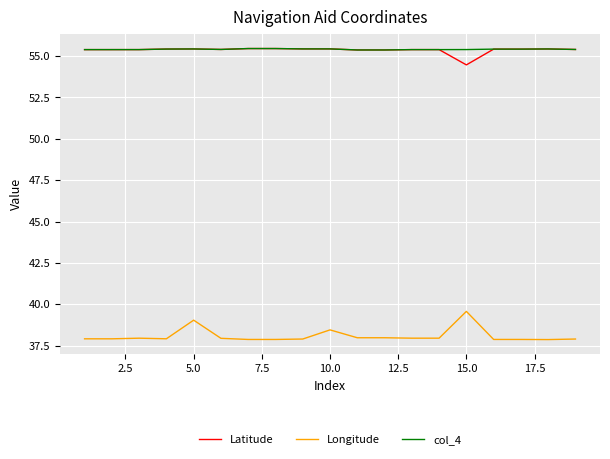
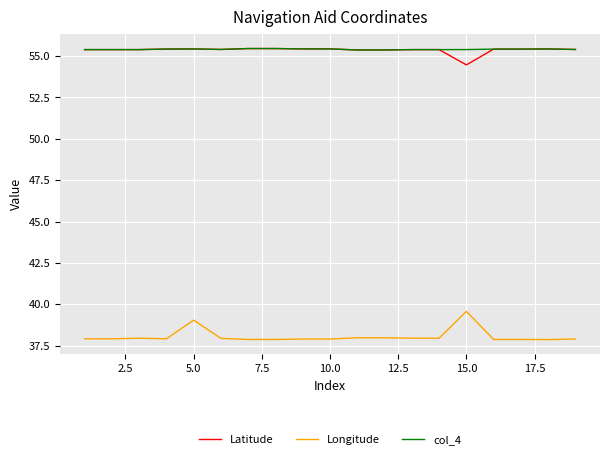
  {
    "Latitude": {
      "15.0": 54.5
    },
    "Longitude": {
      "5.0": 39.0,
-     "10.0": 38.5,
+     "10.0": 37.9,
      "15.0": 39.6
    },
    "col_4": {
      "15.0": 55.4
    }
  }
